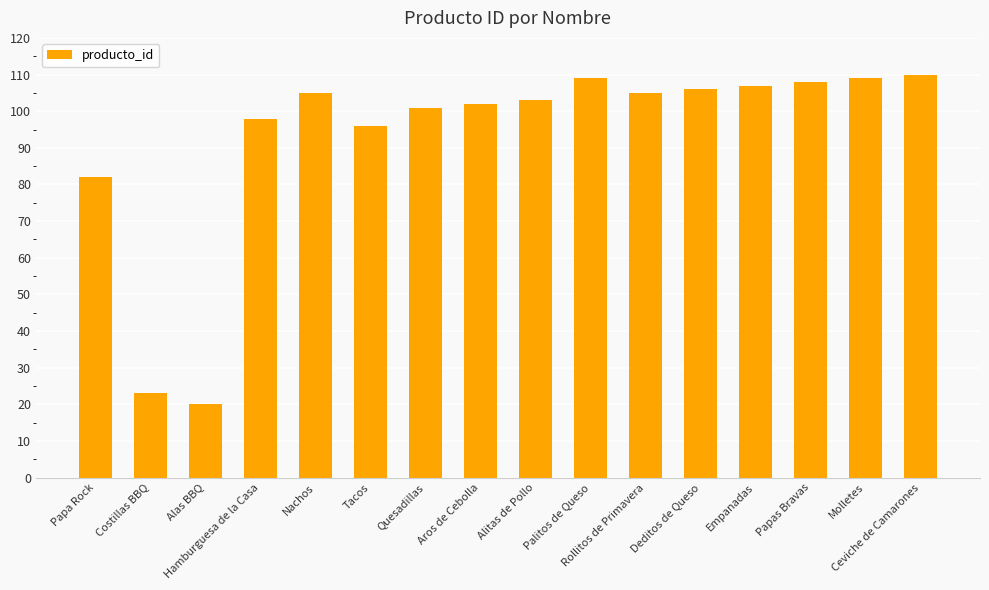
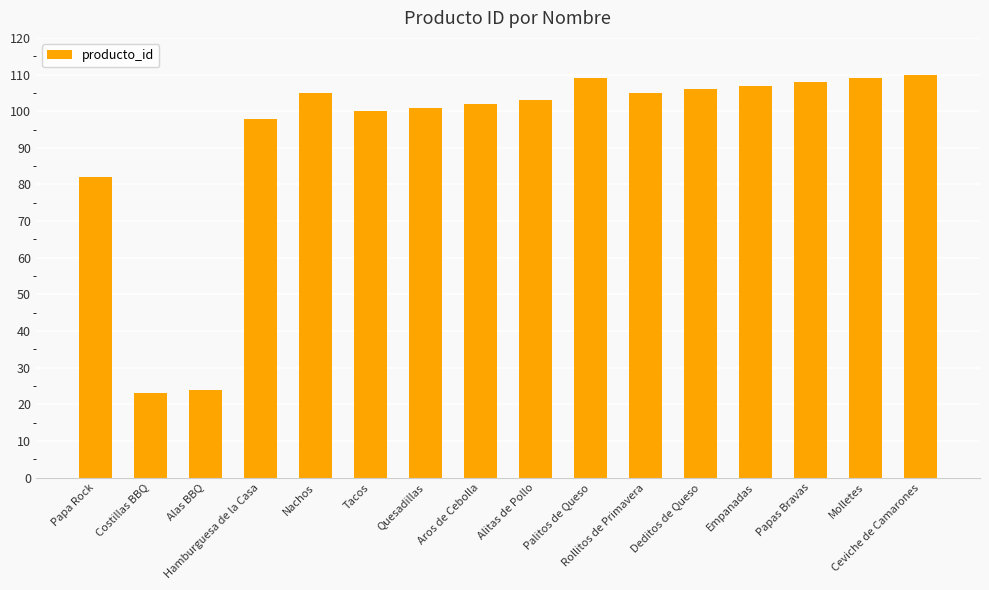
  {
    "Papa Rock": 82,
    "Costillas BBQ": 23,
-   "Alas BBQ": 20,
+   "Alas BBQ": 24,
    "Hamburguesa de la Casa": 98,
    "Nachos": 105,
-   "Tacos": 96,
+   "Tacos": 100,
    "Quesadillas": 101,
    "Aros de Cebolla": 102,
    "Alitas de Pollo": 103,
    "Palitos de Queso": 109,
    "Rollitos de Primavera": 105,
    "Deditos de Queso": 106,
    "Empanadas": 107,
    "Papas Bravas": 108,
    "Molletes": 109,
    "Ceviche de Camarones": 110
  }
